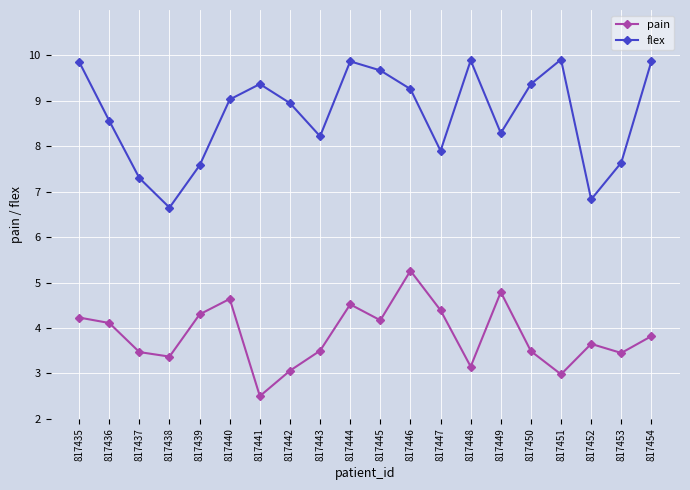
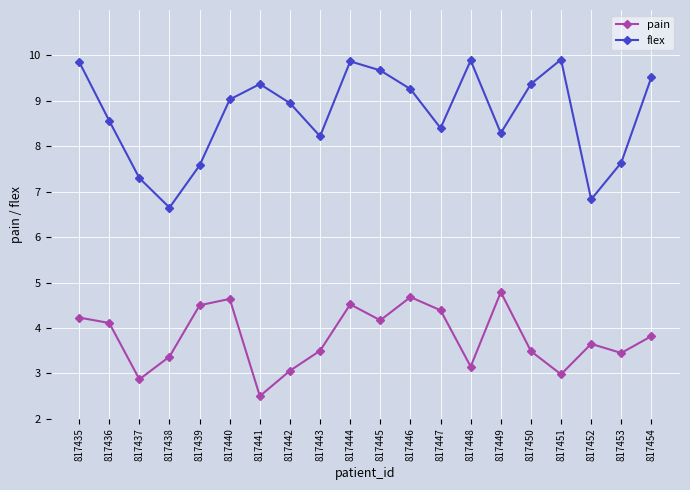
  {
    "pain": {
      "817435": 4.2,
      "817436": 4.1,
-     "817437": 3.5,
+     "817437": 2.9,
      "817438": 3.4,
-     "817439": 4.3,
+     "817439": 4.5,
      "817440": 4.6,
      "817441": 2.5,
      "817442": 3.1,
      "817443": 3.5,
      "817444": 4.5,
      "817445": 4.2,
-     "817446": 5.3,
+     "817446": 4.7,
      "817447": 4.4,
      "817448": 3.2,
      "817449": 4.8,
      "817450": 3.5,
      "817451": 3.0,
      "817452": 3.7,
      "817453": 3.5,
      "817454": 3.8
    },
    "flex": {
      "817435": 9.9,
      "817436": 8.6,
      "817437": 7.3,
      "817438": 6.7,
      "817439": 7.6,
      "817440": 9.0,
      "817441": 9.4,
      "817442": 9.0,
      "817443": 8.2,
      "817444": 9.9,
      "817445": 9.7,
      "817446": 9.3,
-     "817447": 7.9,
+     "817447": 8.4,
      "817448": 9.9,
      "817449": 8.3,
      "817450": 9.4,
      "817451": 9.9,
      "817452": 6.8,
      "817453": 7.6,
-     "817454": 9.9
+     "817454": 9.5
    }
  }
